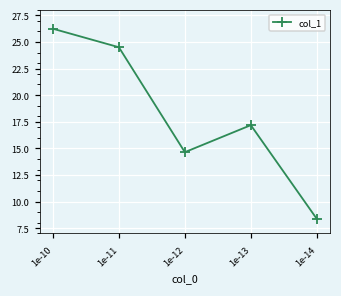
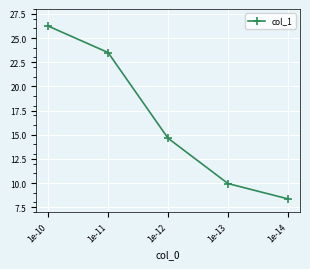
  {
    "1e-10": 26,
-   "1e-11": 25,
+   "1e-11": 24,
    "1e-12": 15,
-   "1e-13": 17,
+   "1e-13": 10,
    "1e-14": 8
  }
